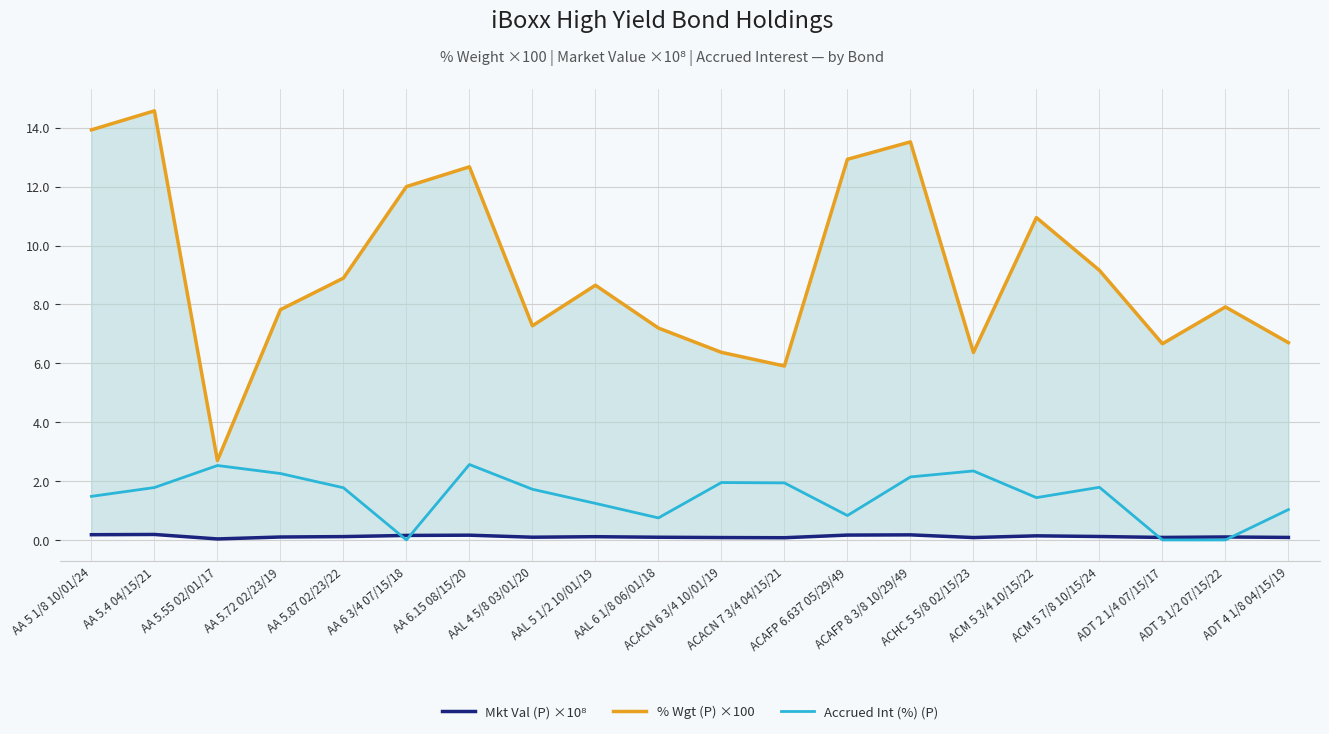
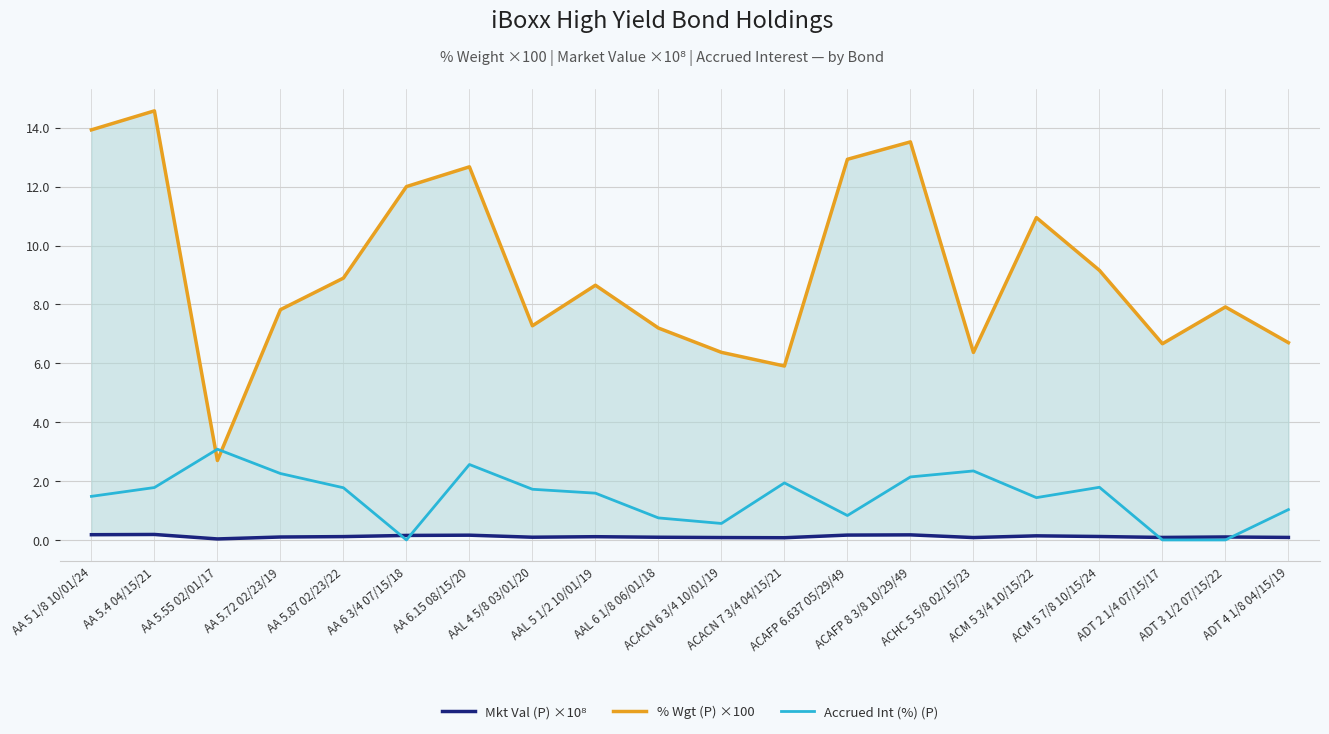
  {
    "Mkt Val (P) ×10⁸": {
      "AA 5 1/8 10/01/24": 0.2,
      "AA 5.4 04/15/21": 0.2,
      "AA 5.55 02/01/17": 0.0,
      "AA 5.72 02/23/19": 0.1,
      "AA 5.87 02/23/22": 0.1,
      "AA 6 3/4 07/15/18": 0.2,
      "AA 6.15 08/15/20": 0.2,
      "AAL 4 5/8 03/01/20": 0.1,
      "AAL 5 1/2 10/01/19": 0.1,
      "AAL 6 1/8 06/01/18": 0.1,
      "ACACN 6 3/4 10/01/19": 0.1,
      "ACACN 7 3/4 04/15/21": 0.1,
      "ACAFP 6.637 05/29/49": 0.2,
      "ACAFP 8 3/8 10/29/49": 0.2,
      "ACHC 5 5/8 02/15/23": 0.1,
      "ACM 5 3/4 10/15/22": 0.1,
      "ACM 5 7/8 10/15/24": 0.1,
      "ADT 3 1/2 07/15/22": 0.1,
      "ADT 4 1/8 04/15/19": 0.1
    },
    "% Wgt (P) ×100": {
      "AA 5 1/8 10/01/24": 13.9,
      "AA 5.4 04/15/21": 14.6,
      "AA 5.55 02/01/17": 2.7,
      "AA 5.72 02/23/19": 7.8,
      "AA 5.87 02/23/22": 8.9,
      "AA 6 3/4 07/15/18": 12.0,
      "AA 6.15 08/15/20": 12.7,
      "AAL 4 5/8 03/01/20": 7.3,
      "AAL 5 1/2 10/01/19": 8.7,
      "AAL 6 1/8 06/01/18": 7.2,
      "ACACN 6 3/4 10/01/19": 6.4,
      "ACACN 7 3/4 04/15/21": 5.9,
      "ACAFP 6.637 05/29/49": 12.9,
      "ACAFP 8 3/8 10/29/49": 13.5,
      "ACHC 5 5/8 02/15/23": 6.4,
      "ACM 5 3/4 10/15/22": 10.9,
      "ACM 5 7/8 10/15/24": 9.2,
      "ADT 2 1/4 07/15/17": 6.7,
      "ADT 3 1/2 07/15/22": 7.9,
      "ADT 4 1/8 04/15/19": 6.7
    },
    "Accrued Int (%) (P)": {
      "AA 5 1/8 10/01/24": 1.5,
      "AA 5.4 04/15/21": 1.8,
-     "AA 5.55 02/01/17": 2.5,
+     "AA 5.55 02/01/17": 3.1,
      "AA 5.72 02/23/19": 2.3,
      "AA 5.87 02/23/22": 1.8,
      "AA 6 3/4 07/15/18": 0.0,
      "AA 6.15 08/15/20": 2.6,
      "AAL 4 5/8 03/01/20": 1.7,
-     "AAL 5 1/2 10/01/19": 1.2,
+     "AAL 5 1/2 10/01/19": 1.6,
      "AAL 6 1/8 06/01/18": 0.7,
-     "ACACN 6 3/4 10/01/19": 2.0,
+     "ACACN 6 3/4 10/01/19": 0.6,
      "ACACN 7 3/4 04/15/21": 1.9,
      "ACAFP 6.637 05/29/49": 0.8,
      "ACAFP 8 3/8 10/29/49": 2.1,
      "ACHC 5 5/8 02/15/23": 2.3,
      "ACM 5 3/4 10/15/22": 1.4,
      "ACM 5 7/8 10/15/24": 1.8,
      "ADT 3 1/2 07/15/22": 0.0,
      "ADT 4 1/8 04/15/19": 1.0
    }
  }
